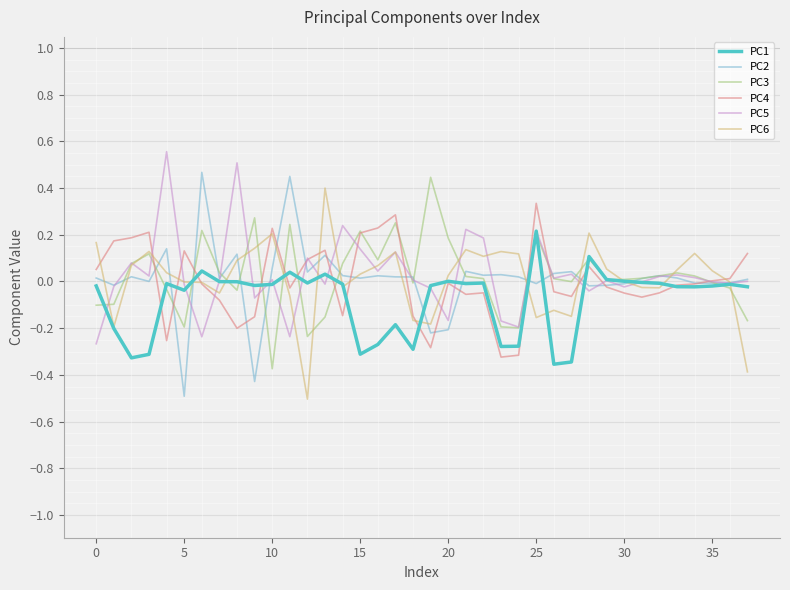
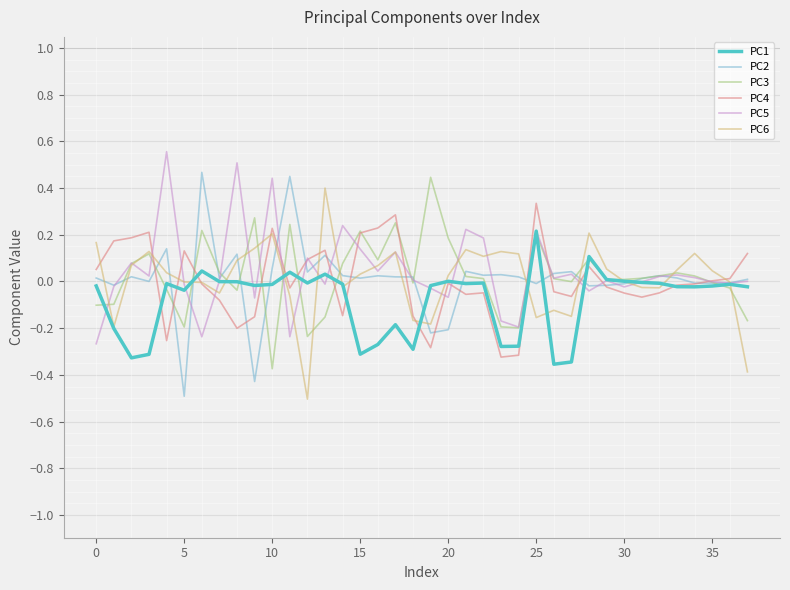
  {
    "PC5": {
      "0": -0.27,
-     "10": 0.01,
+     "10": 0.44,
      "15": 0.14,
-     "20": -0.17,
+     "20": -0.07,
      "30": -0.02
    }
  }
